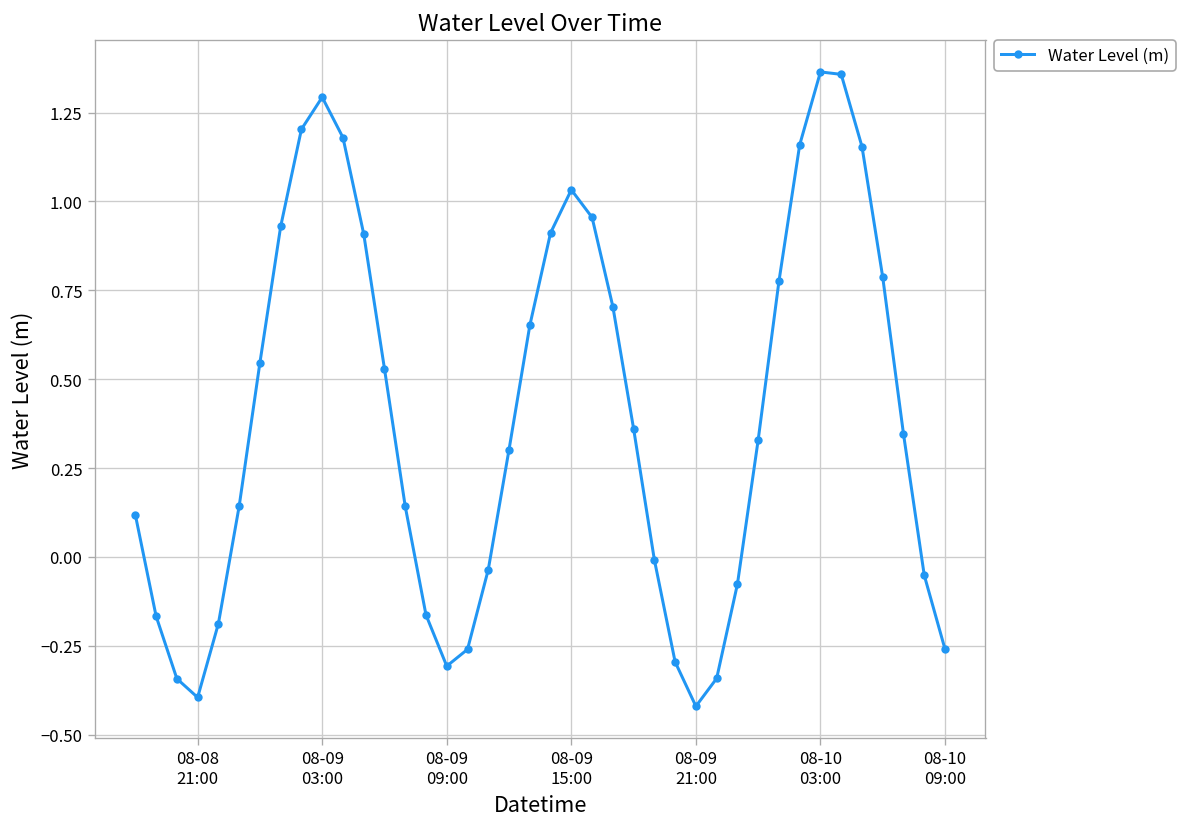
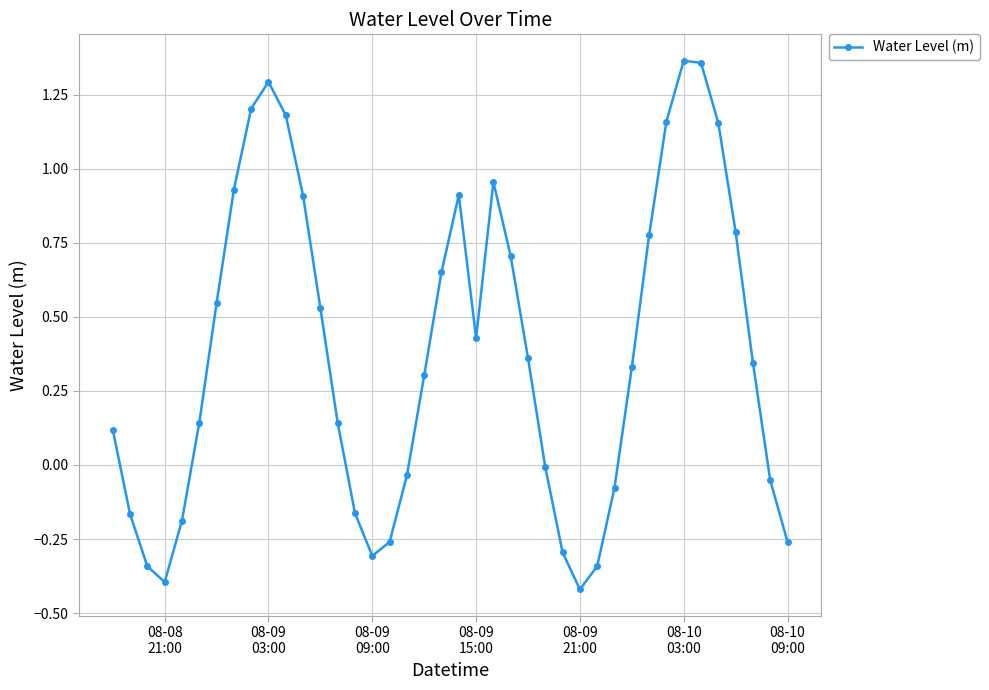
  {
    "08-08 21:00": -0.40,
    "08-09 03:00": 1.29,
    "08-09 09:00": -0.31,
-   "08-09 15:00": 1.03,
+   "08-09 15:00": 0.43,
    "08-09 21:00": -0.42,
    "08-10 03:00": 1.36,
    "08-10 09:00": -0.26
  }
